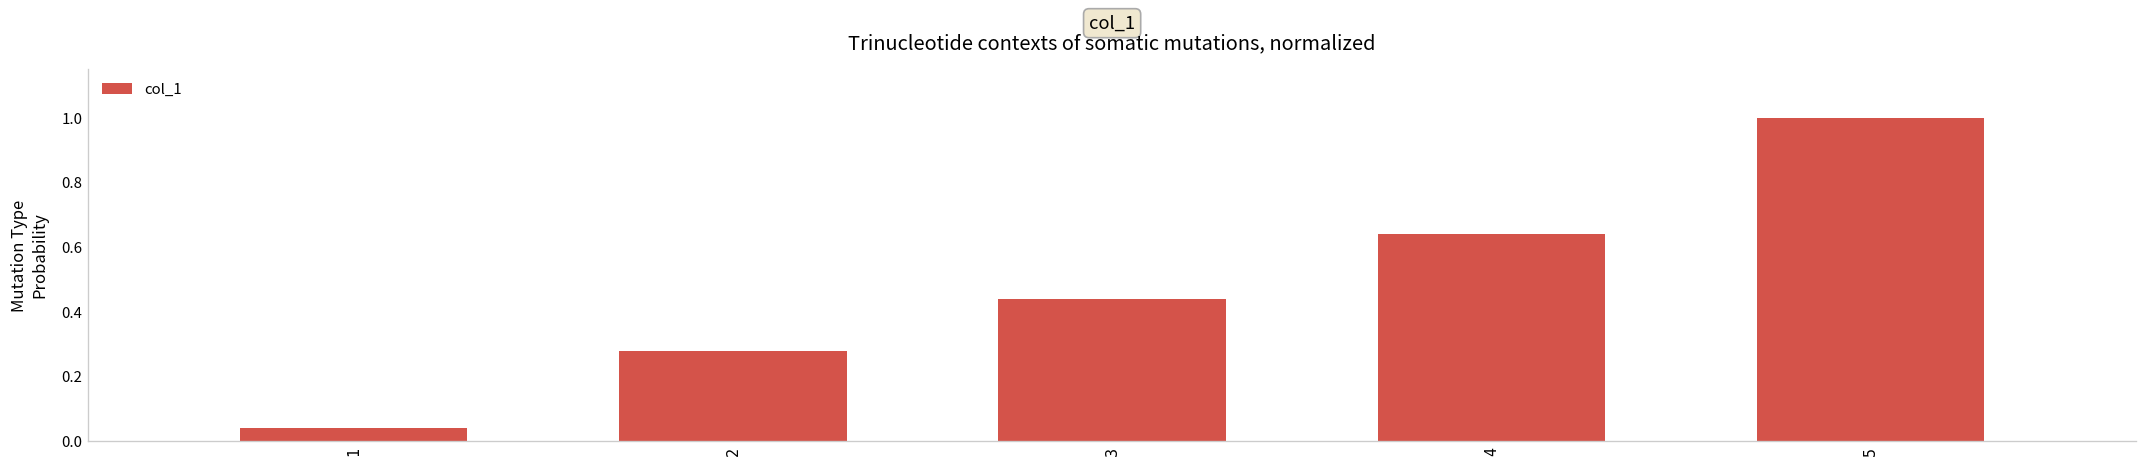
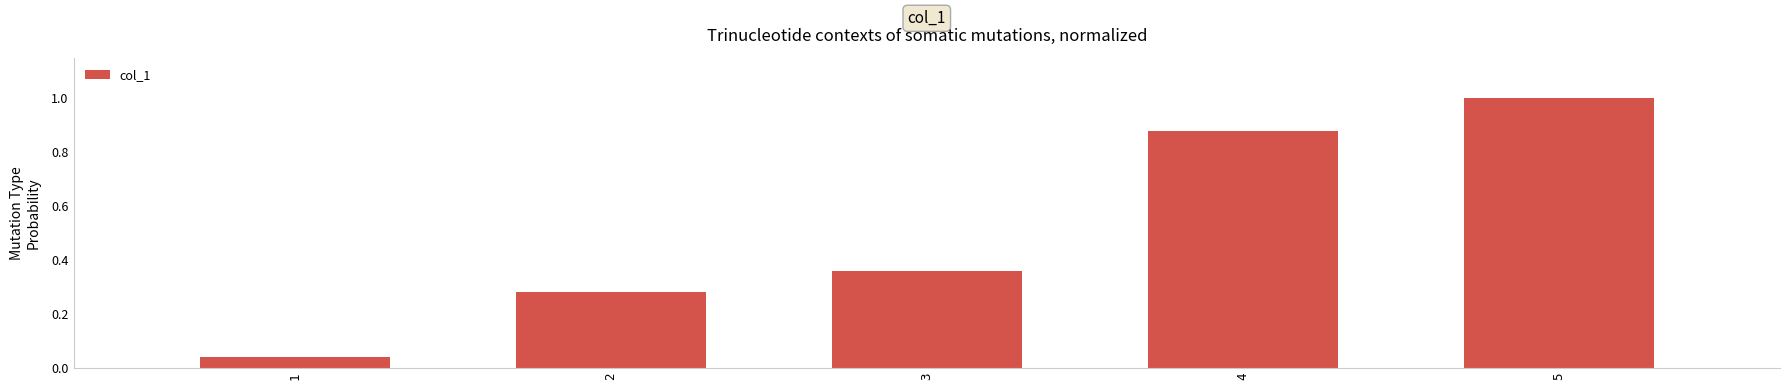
  {
    "1": 0.04,
    "2": 0.28,
-   "3": 0.44,
-   "4": 0.64,
+   "3": 0.36,
+   "4": 0.88,
    "5": 1.00
  }
